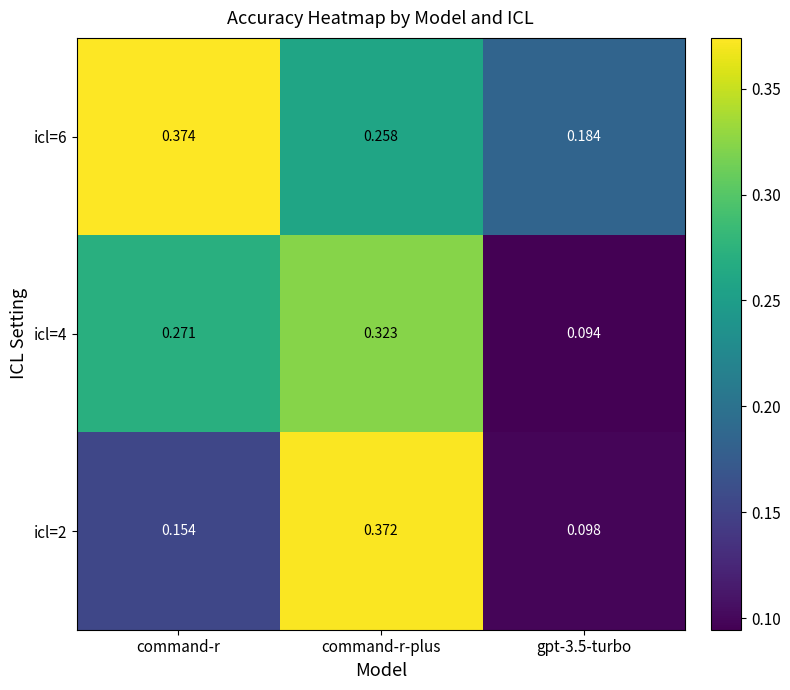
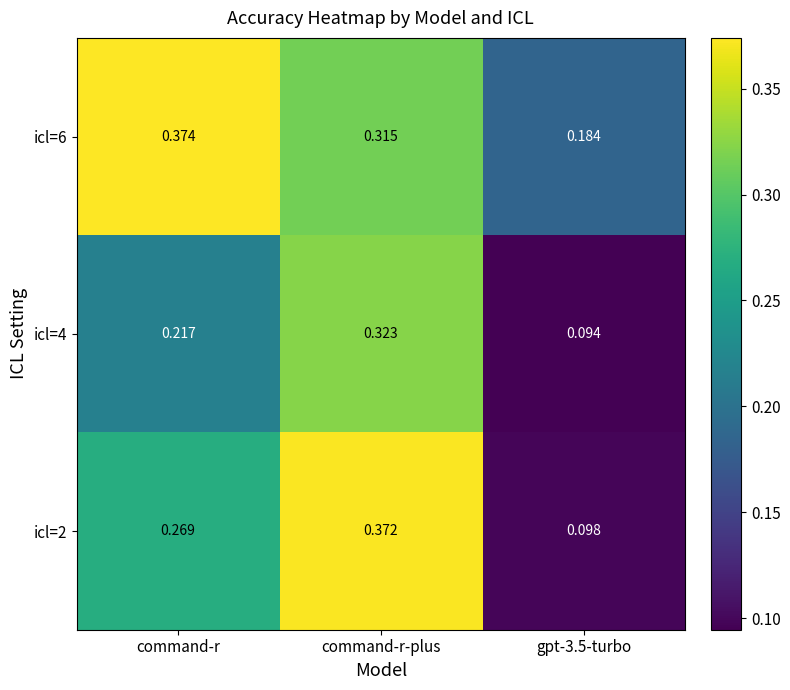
  {
    "icl=6": {
      "command-r": 0.374,
-     "command-r-plus": 0.258,
+     "command-r-plus": 0.315,
      "gpt-3.5-turbo": 0.184
    },
    "icl=4": {
-     "command-r": 0.271,
+     "command-r": 0.217,
      "command-r-plus": 0.323,
      "gpt-3.5-turbo": 0.094
    },
    "icl=2": {
-     "command-r": 0.154,
+     "command-r": 0.269,
      "command-r-plus": 0.372,
      "gpt-3.5-turbo": 0.098
    }
  }
